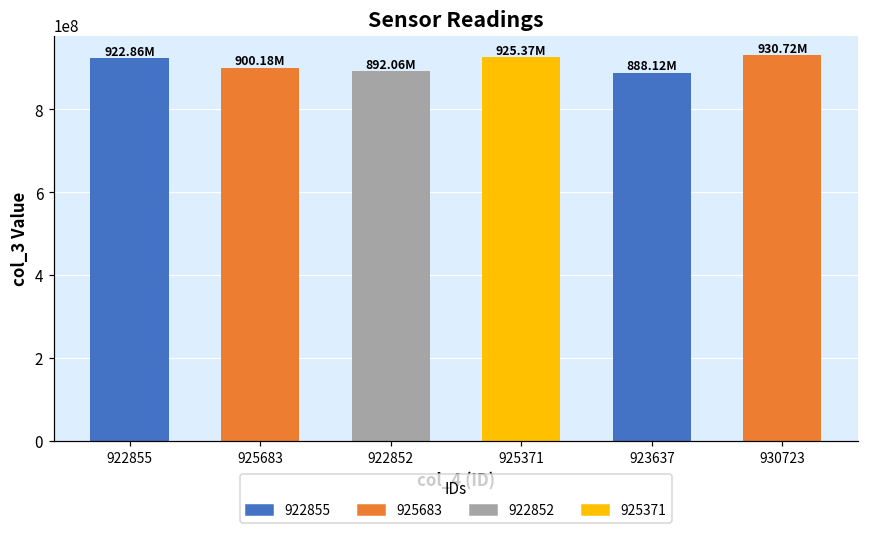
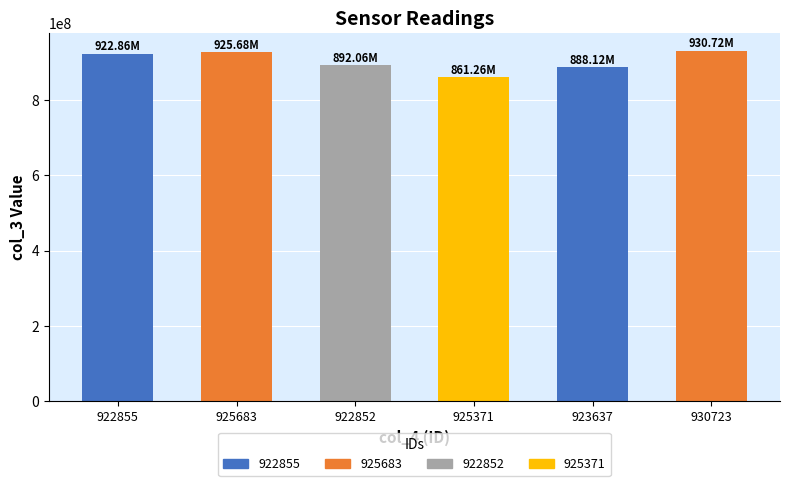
  {
    "922855": "922.86M",
-   "925683": "900.18M",
+   "925683": "925.68M",
    "922852": "892.06M",
-   "925371": "925.37M",
+   "925371": "861.26M",
    "923637": "888.12M",
    "930723": "930.72M"
  }
